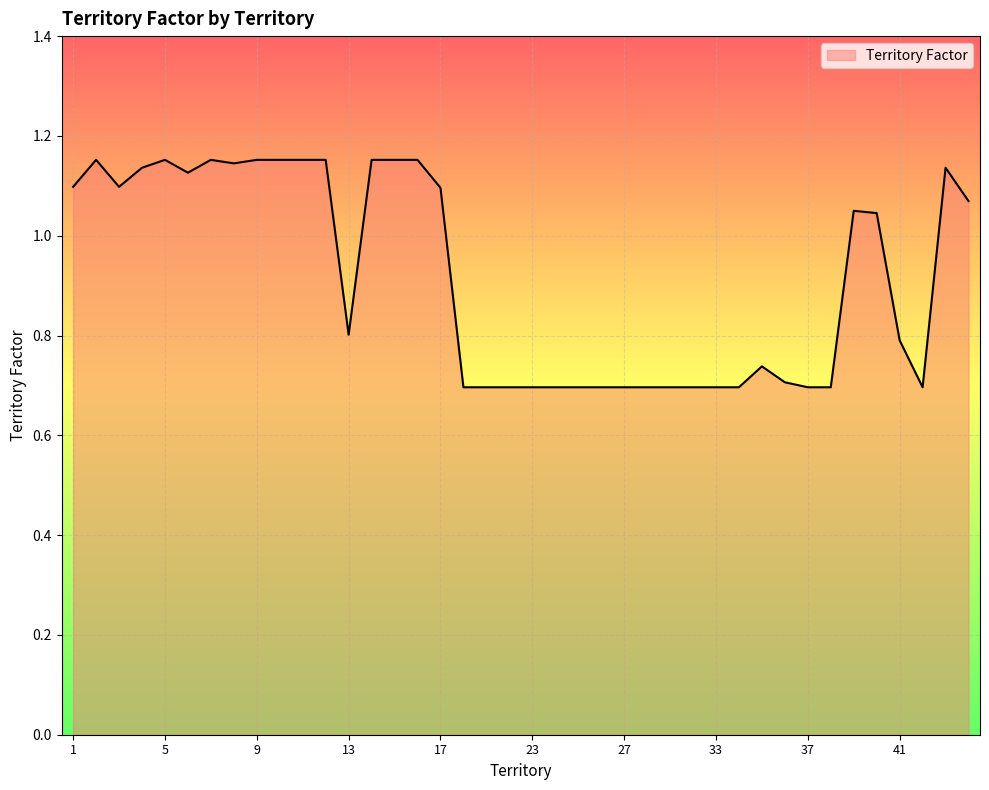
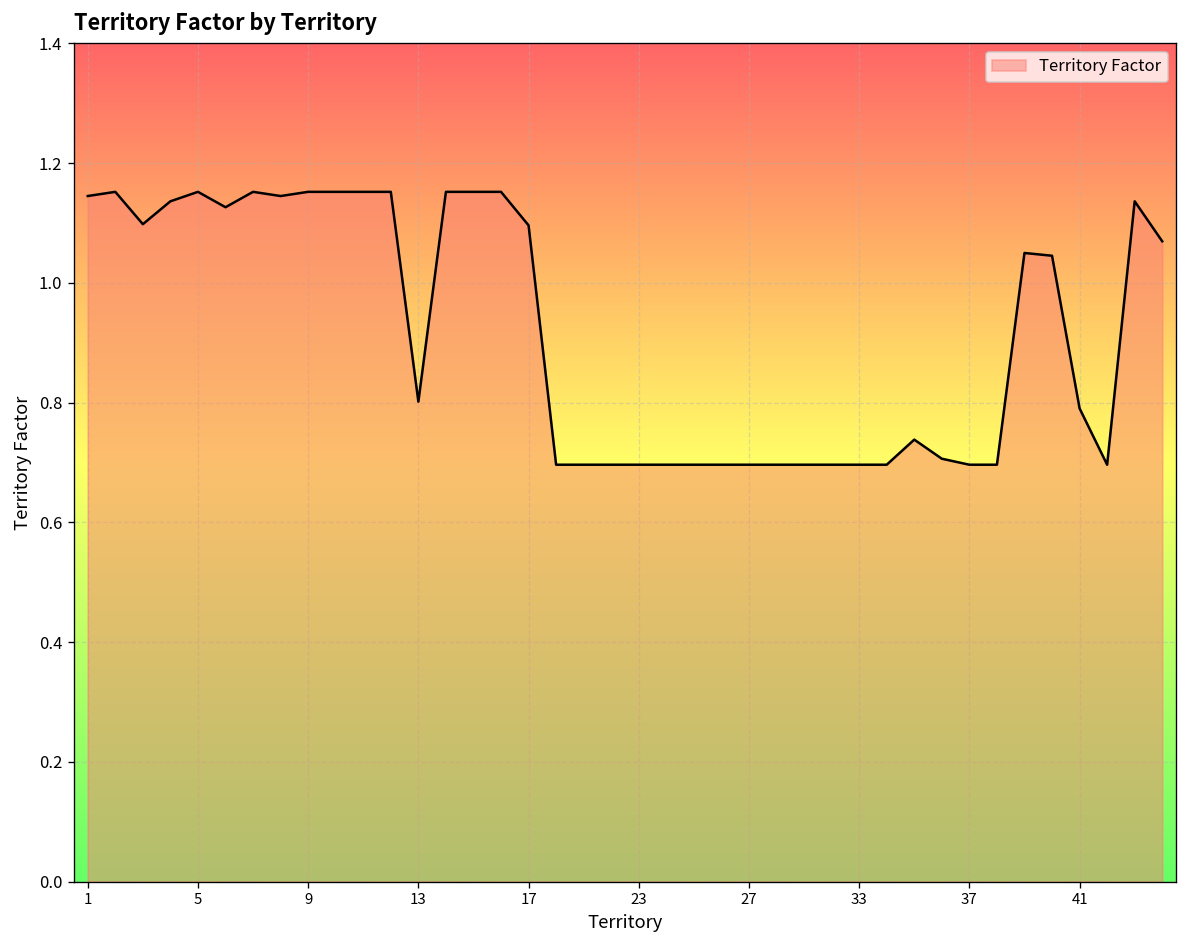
  {
-   "1": 1.10,
+   "1": 1.15,
    "5": 1.15,
    "9": 1.15,
    "13": 0.80,
    "17": 1.10,
    "23": 0.70,
    "27": 0.70,
    "33": 0.70,
    "37": 0.70,
    "41": 0.79
  }
